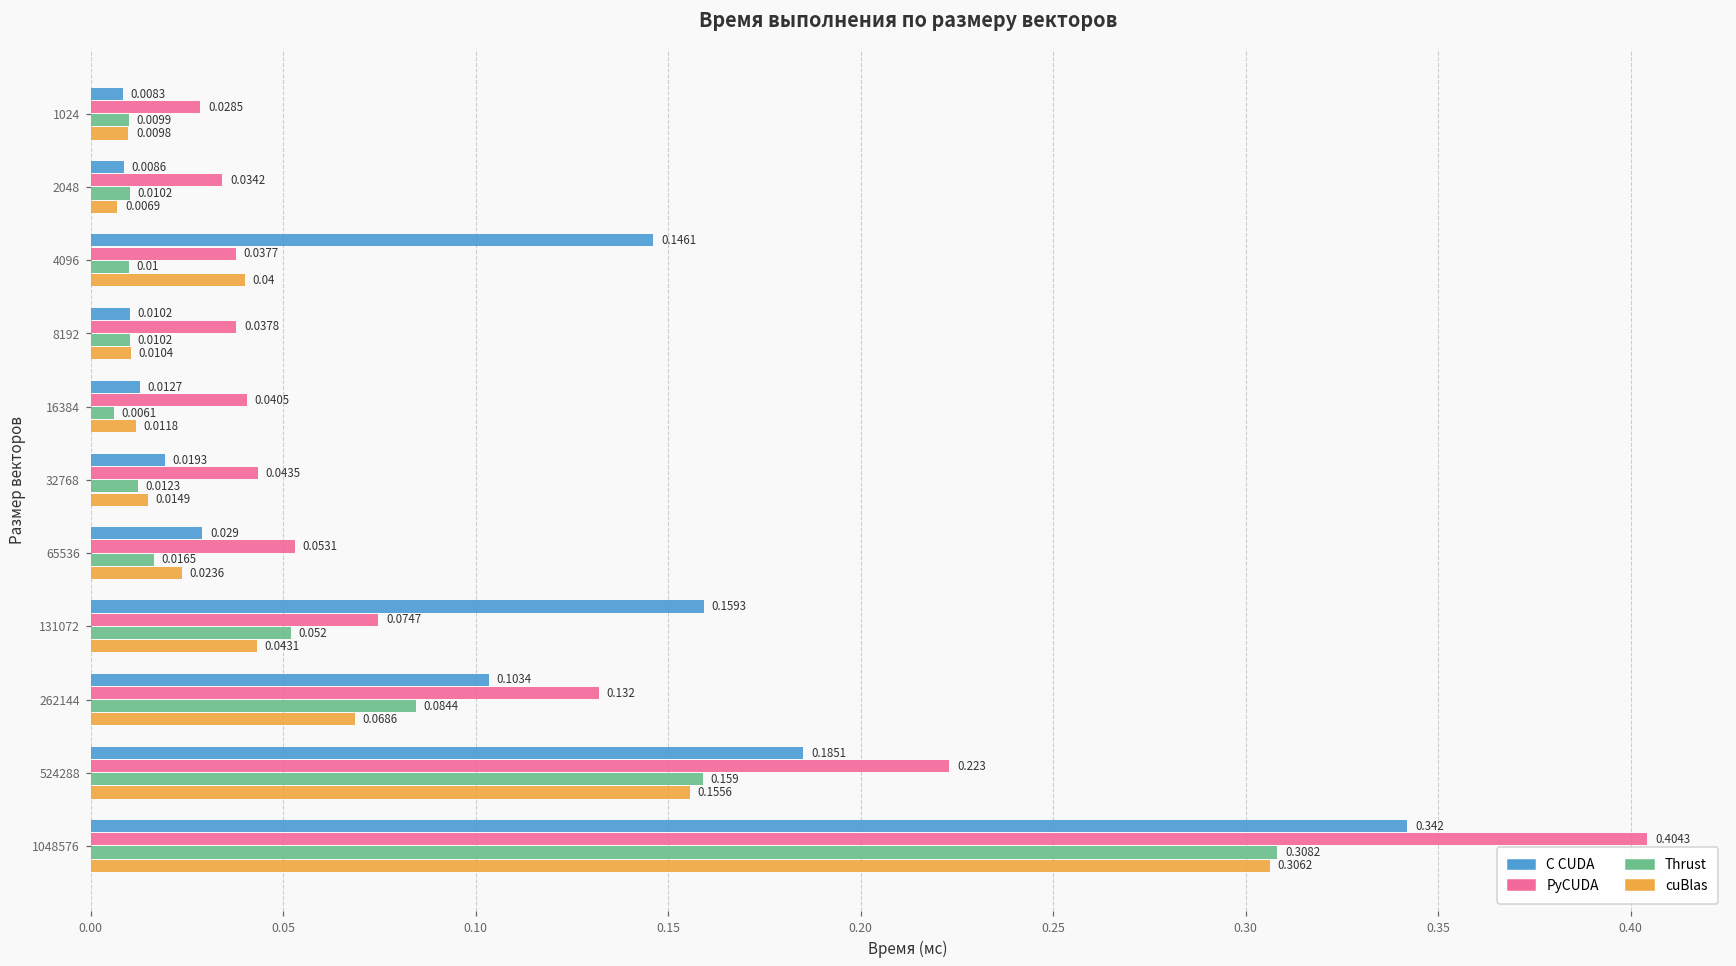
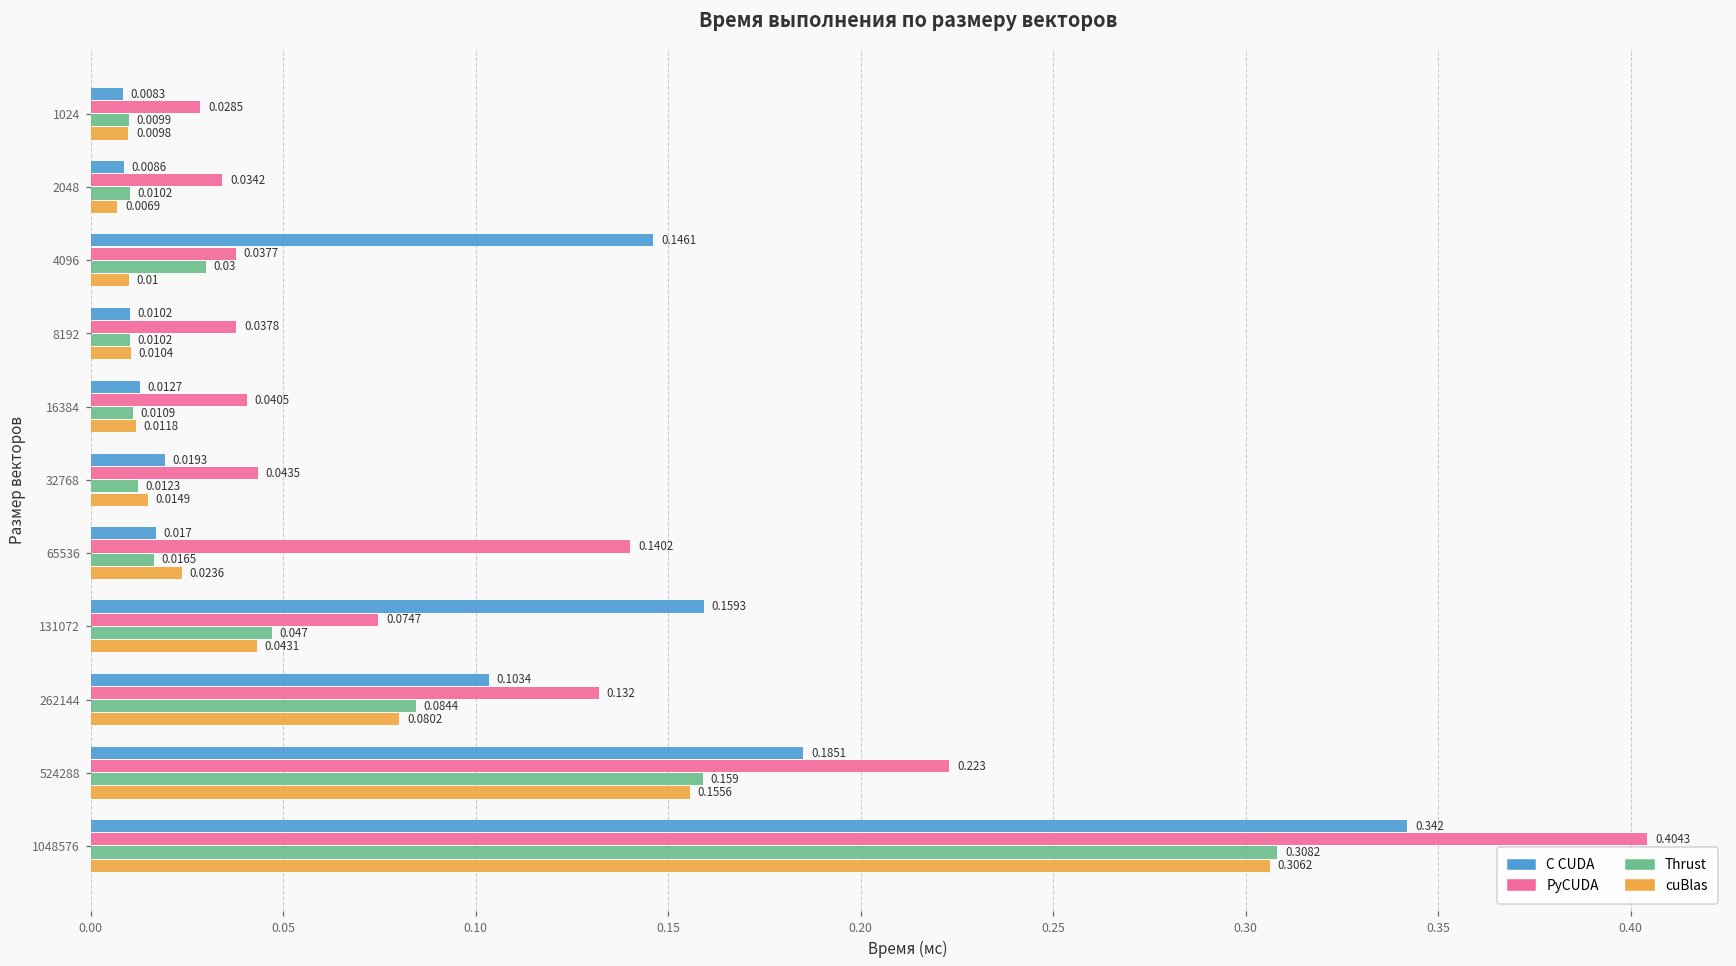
  {
    "C CUDA": {
      "1024": 0.0083,
      "2048": 0.0086,
      "4096": 0.1461,
      "8192": 0.0102,
      "16384": 0.0127,
      "32768": 0.0193,
-     "65536": 0.029,
+     "65536": 0.017,
      "131072": 0.1593,
      "262144": 0.1034,
      "524288": 0.1851,
      "1048576": 0.342
    },
    "PyCUDA": {
      "1024": 0.0285,
      "2048": 0.0342,
      "4096": 0.0377,
      "8192": 0.0378,
      "16384": 0.0405,
      "32768": 0.0435,
-     "65536": 0.0531,
+     "65536": 0.1402,
      "131072": 0.0747,
      "262144": 0.132,
      "524288": 0.223,
      "1048576": 0.4043
    },
    "Thrust": {
      "1024": 0.0099,
      "2048": 0.0102,
-     "4096": 0.01,
+     "4096": 0.03,
      "8192": 0.0102,
-     "16384": 0.0061,
+     "16384": 0.0109,
      "32768": 0.0123,
      "65536": 0.0165,
-     "131072": 0.052,
+     "131072": 0.047,
      "262144": 0.0844,
      "524288": 0.159,
      "1048576": 0.3082
    },
    "cuBlas": {
      "1024": 0.0098,
      "2048": 0.0069,
-     "4096": 0.04,
+     "4096": 0.01,
      "8192": 0.0104,
      "16384": 0.0118,
      "32768": 0.0149,
      "65536": 0.0236,
      "131072": 0.0431,
-     "262144": 0.0686,
+     "262144": 0.0802,
      "524288": 0.1556,
      "1048576": 0.3062
    }
  }
